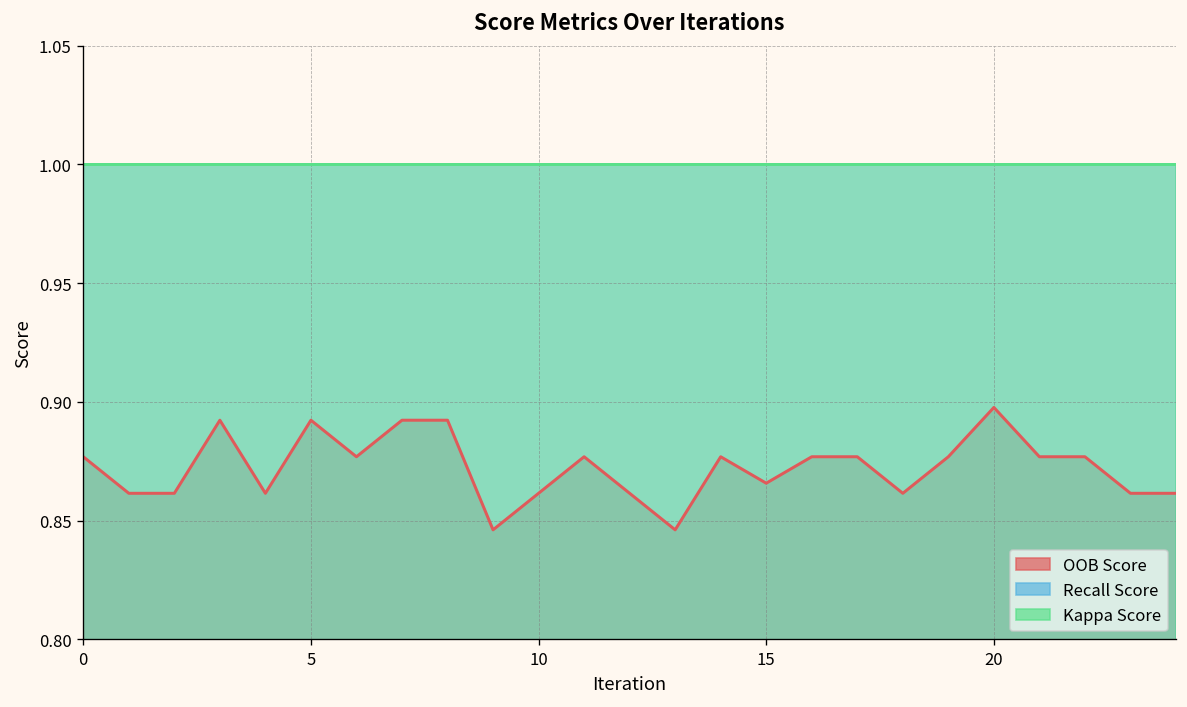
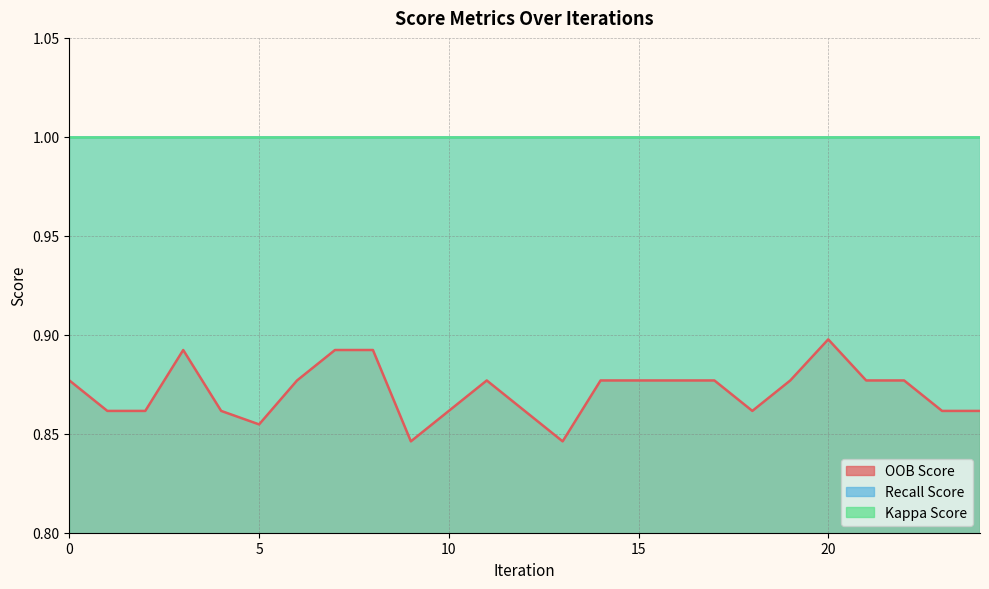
  {
    "OOB Score": {
      "0": 0.877,
-     "5": 0.892,
+     "5": 0.855,
      "10": 0.862,
-     "15": 0.866,
+     "15": 0.877,
      "20": 0.898
    },
    "Kappa Score": {
      "0": 1.000,
      "5": 1.000,
      "10": 1.000,
      "15": 1.000,
      "20": 1.000
    }
  }
